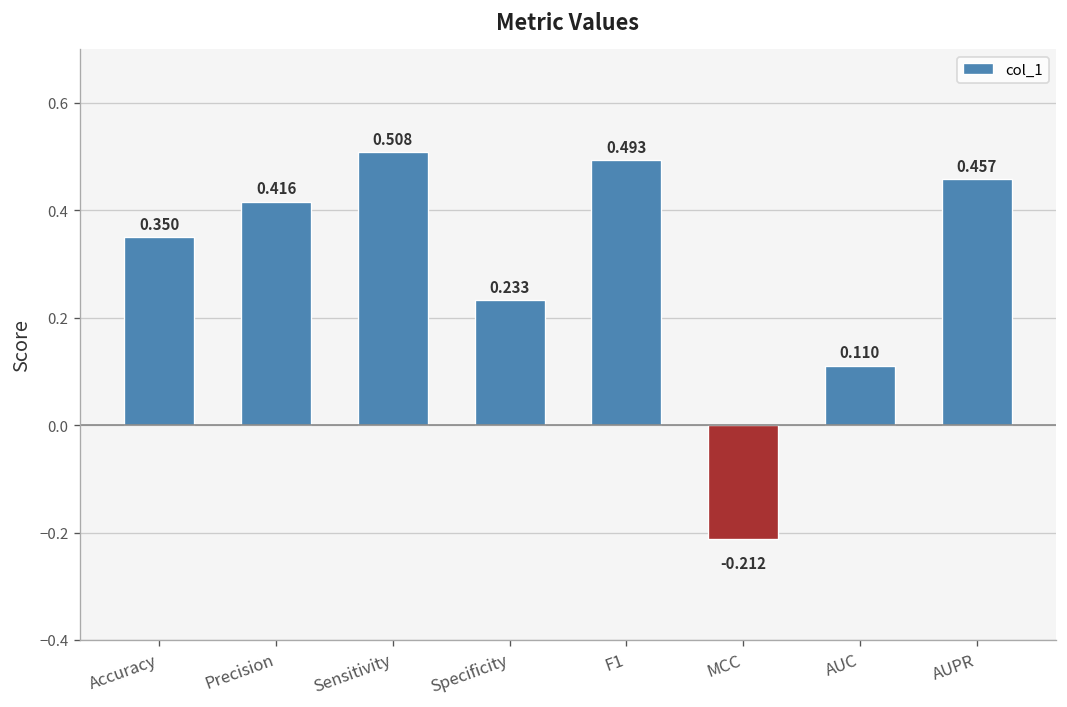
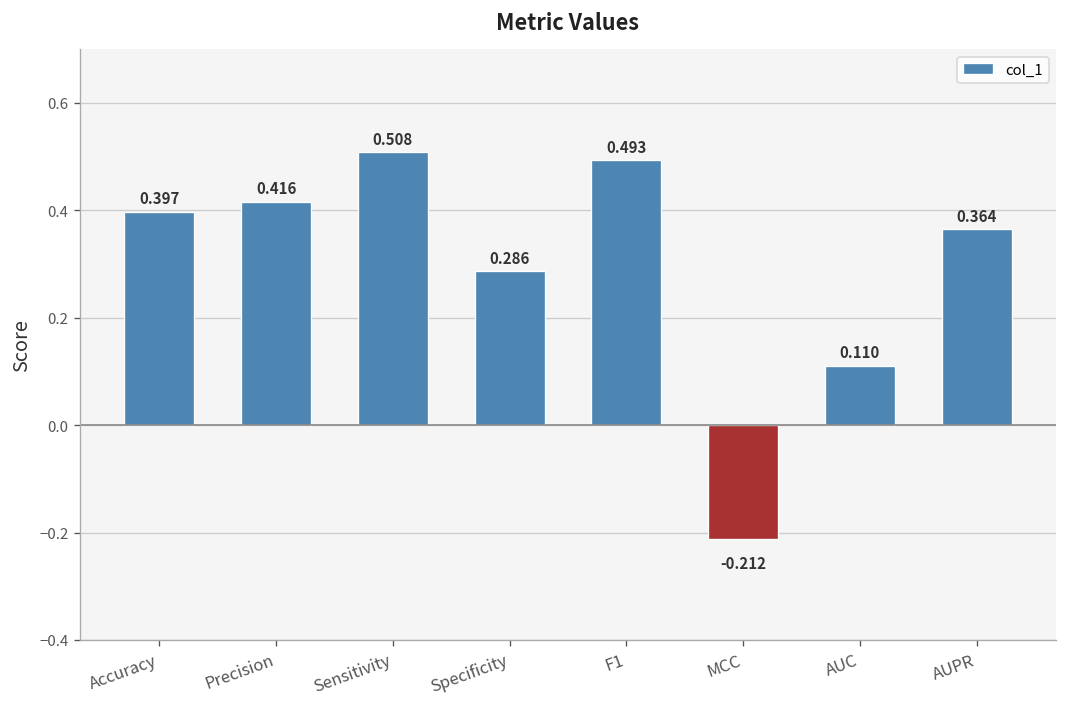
  {
-   "Accuracy": 0.350,
+   "Accuracy": 0.397,
    "Precision": 0.416,
    "Sensitivity": 0.508,
-   "Specificity": 0.233,
+   "Specificity": 0.286,
    "F1": 0.493,
    "MCC": -0.212,
    "AUC": 0.110,
-   "AUPR": 0.457
+   "AUPR": 0.364
  }
